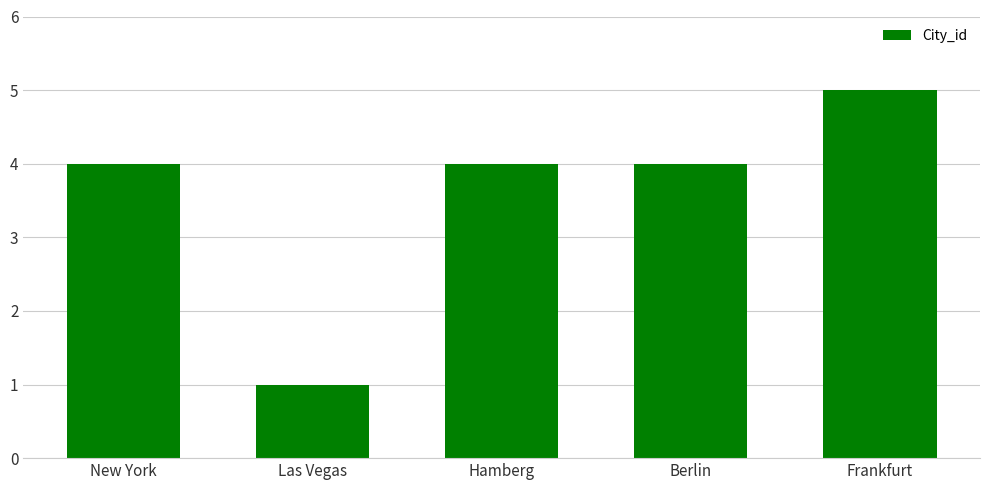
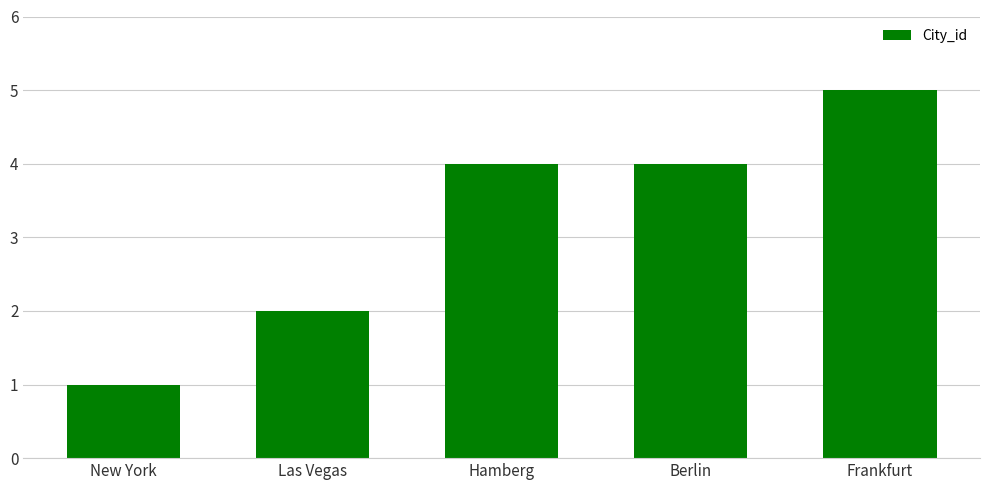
  {
-   "New York": 4,
-   "Las Vegas": 1,
+   "New York": 1,
+   "Las Vegas": 2,
    "Hamberg": 4,
    "Berlin": 4,
    "Frankfurt": 5
  }
